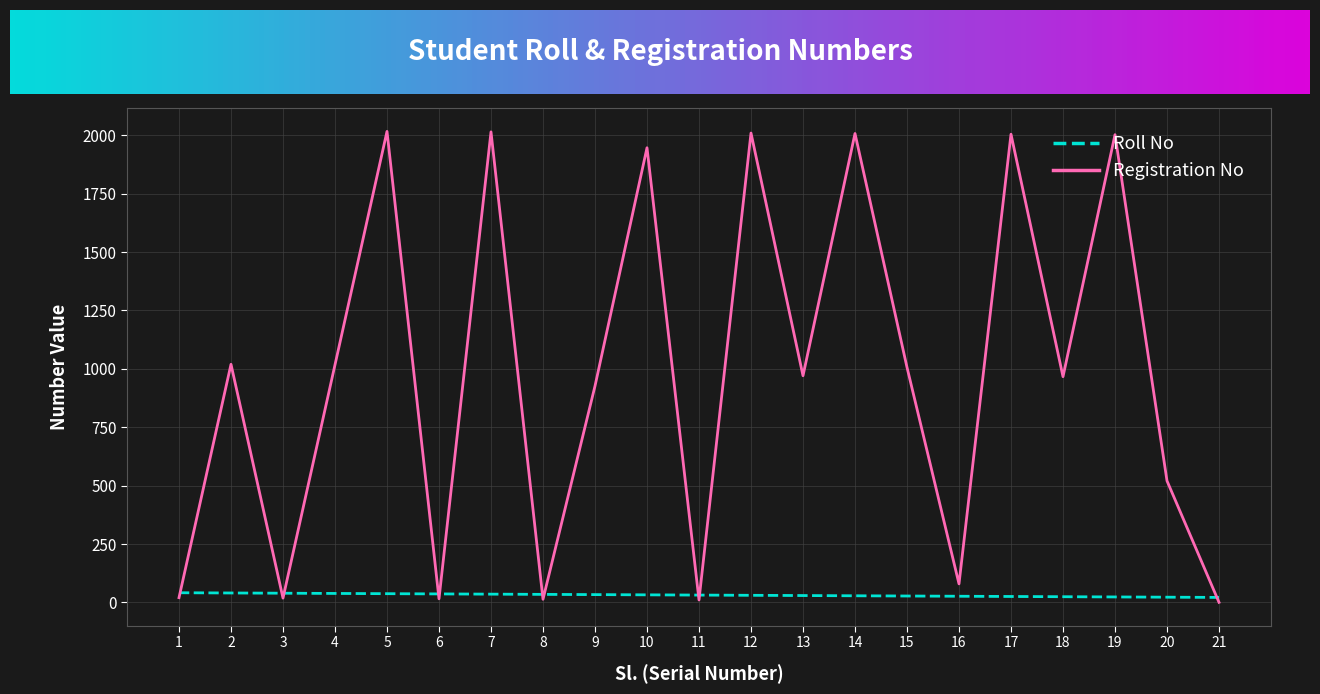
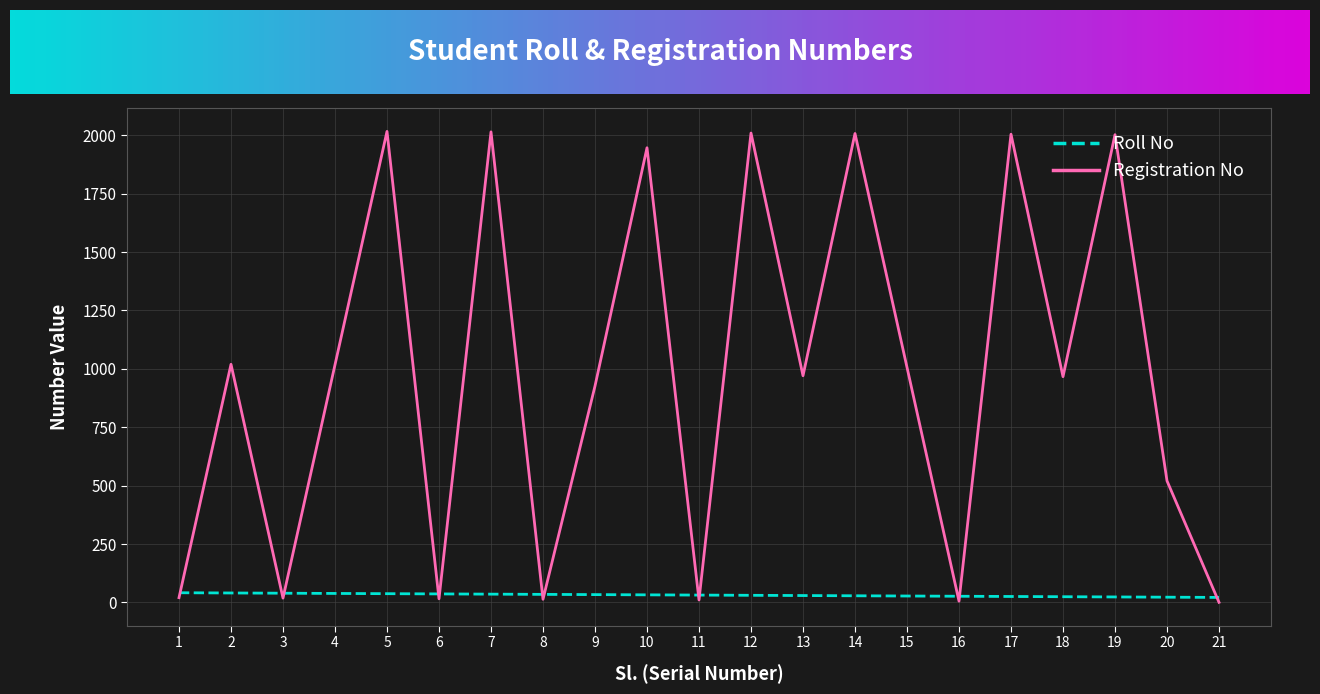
  {
    "Roll No": {
      "1": 40,
      "2": 40,
      "3": 40,
      "4": 40,
      "5": 40,
      "6": 40,
      "7": 40,
      "8": 30,
      "9": 30,
      "10": 30,
      "11": 30,
      "12": 30,
      "13": 30,
      "14": 30,
      "15": 30,
      "16": 30,
      "17": 30,
      "18": 20,
      "19": 20,
      "20": 20,
      "21": 20
    },
    "Registration No": {
      "1": 20,
      "2": 1020,
      "3": 20,
      "4": 1020,
      "5": 2020,
      "6": 20,
      "7": 2010,
      "8": 10,
      "9": 930,
      "10": 1950,
      "11": 10,
      "12": 2010,
      "13": 970,
      "14": 2010,
      "15": 1010,
-     "16": 80,
+     "16": 10,
      "17": 2000,
      "18": 970,
      "20": 520,
      "21": 0
    }
  }
